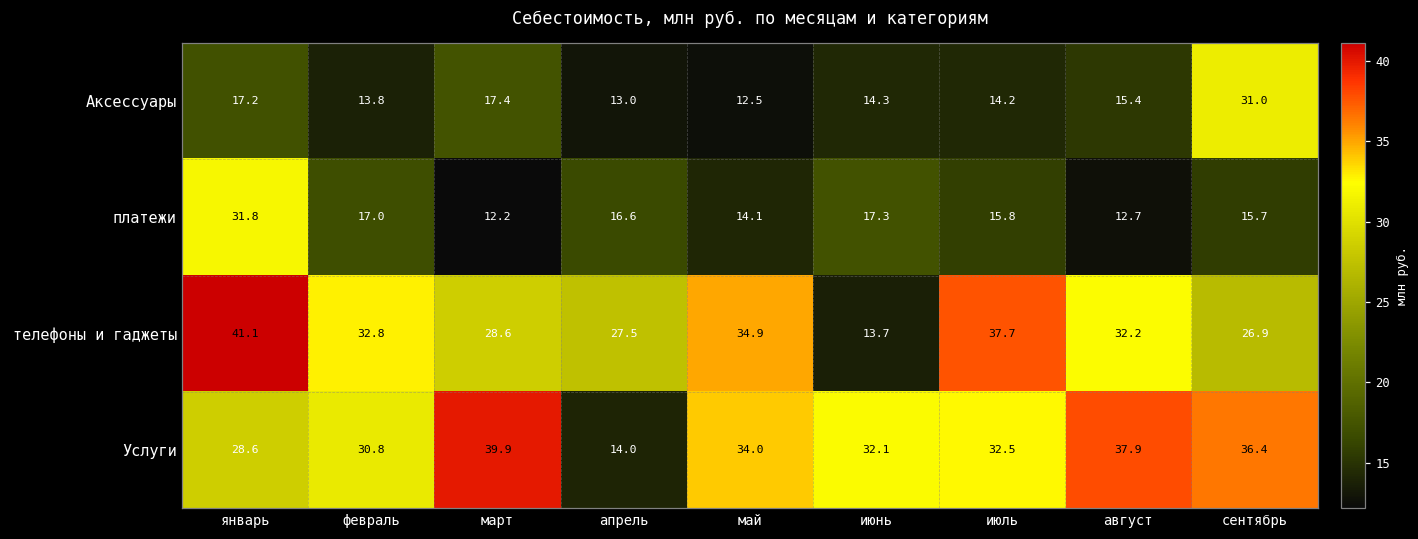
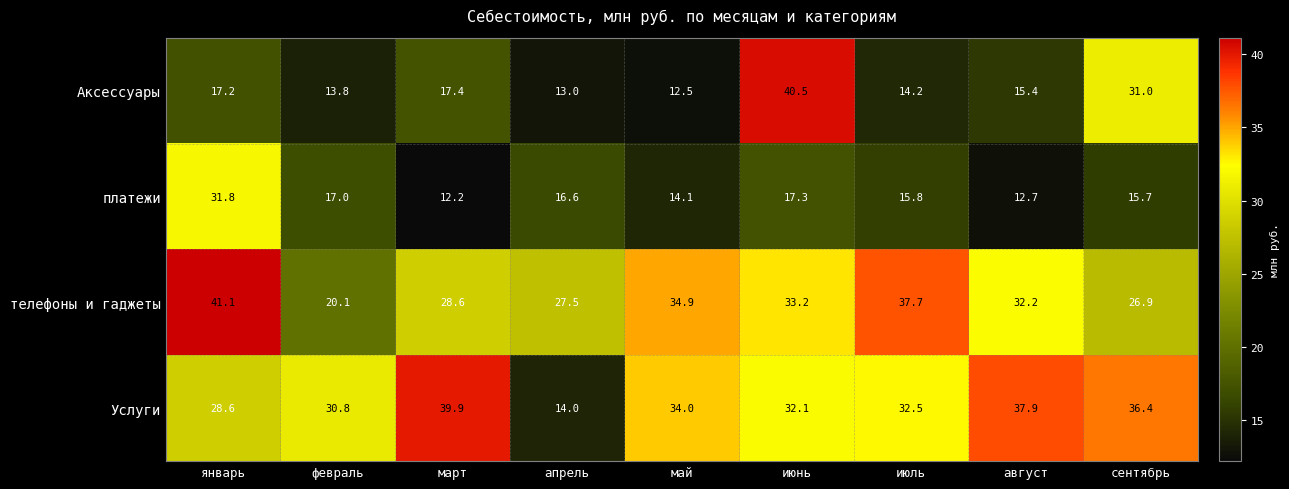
  {
    "Аксессуары": {
      "январь": 17.2,
      "февраль": 13.8,
      "март": 17.4,
      "апрель": 13.0,
      "май": 12.5,
-     "июнь": 14.3,
+     "июнь": 40.5,
      "июль": 14.2,
      "август": 15.4,
      "сентябрь": 31.0
    },
    "платежи": {
      "январь": 31.8,
      "февраль": 17.0,
      "март": 12.2,
      "апрель": 16.6,
      "май": 14.1,
      "июнь": 17.3,
      "июль": 15.8,
      "август": 12.7,
      "сентябрь": 15.7
    },
    "телефоны и гаджеты": {
      "январь": 41.1,
-     "февраль": 32.8,
+     "февраль": 20.1,
      "март": 28.6,
      "апрель": 27.5,
      "май": 34.9,
-     "июнь": 13.7,
+     "июнь": 33.2,
      "июль": 37.7,
      "август": 32.2,
      "сентябрь": 26.9
    },
    "Услуги": {
      "январь": 28.6,
      "февраль": 30.8,
      "март": 39.9,
      "апрель": 14.0,
      "май": 34.0,
      "июнь": 32.1,
      "июль": 32.5,
      "август": 37.9,
      "сентябрь": 36.4
    }
  }
